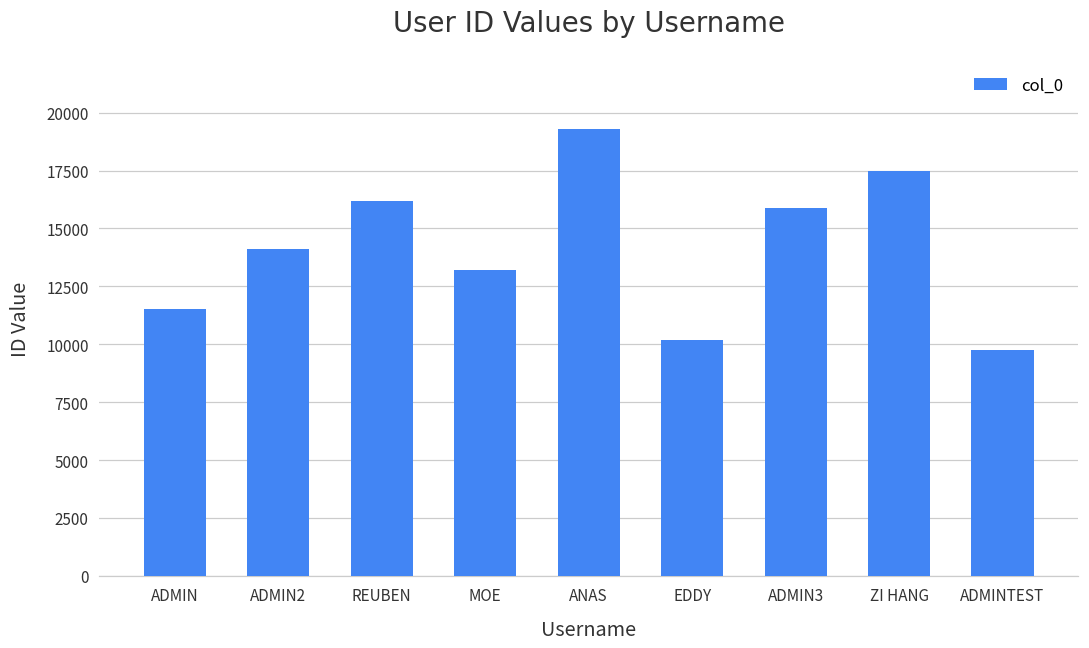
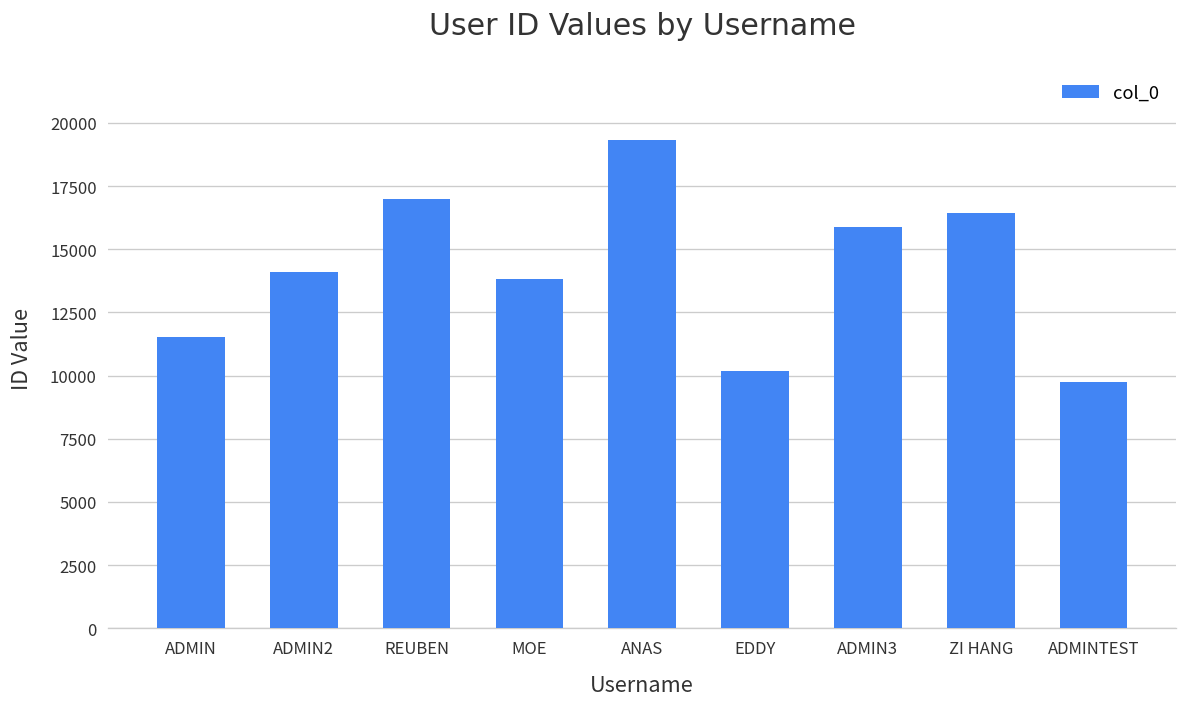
  {
    "ADMIN": 11500,
    "ADMIN2": 14100,
-   "REUBEN": 16200,
-   "MOE": 13200,
+   "REUBEN": 17000,
+   "MOE": 13800,
    "ANAS": 19300,
    "EDDY": 10200,
    "ADMIN3": 15900,
-   "ZI HANG": 17500,
+   "ZI HANG": 16400,
    "ADMINTEST": 9800
  }
